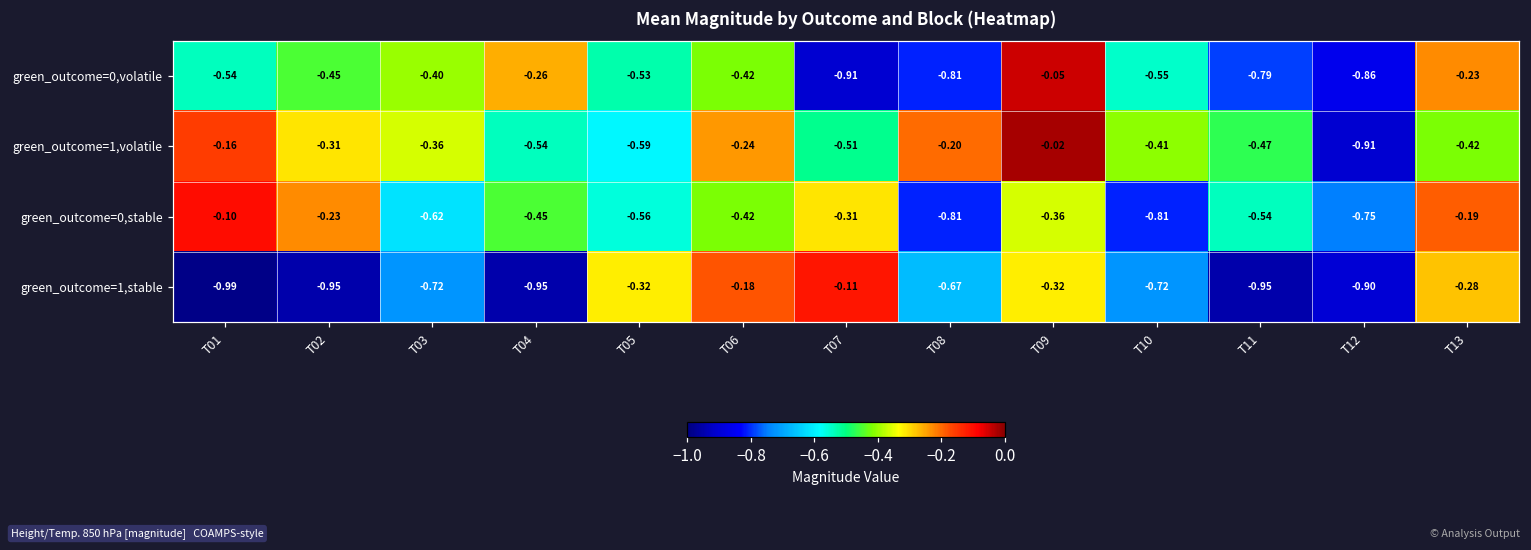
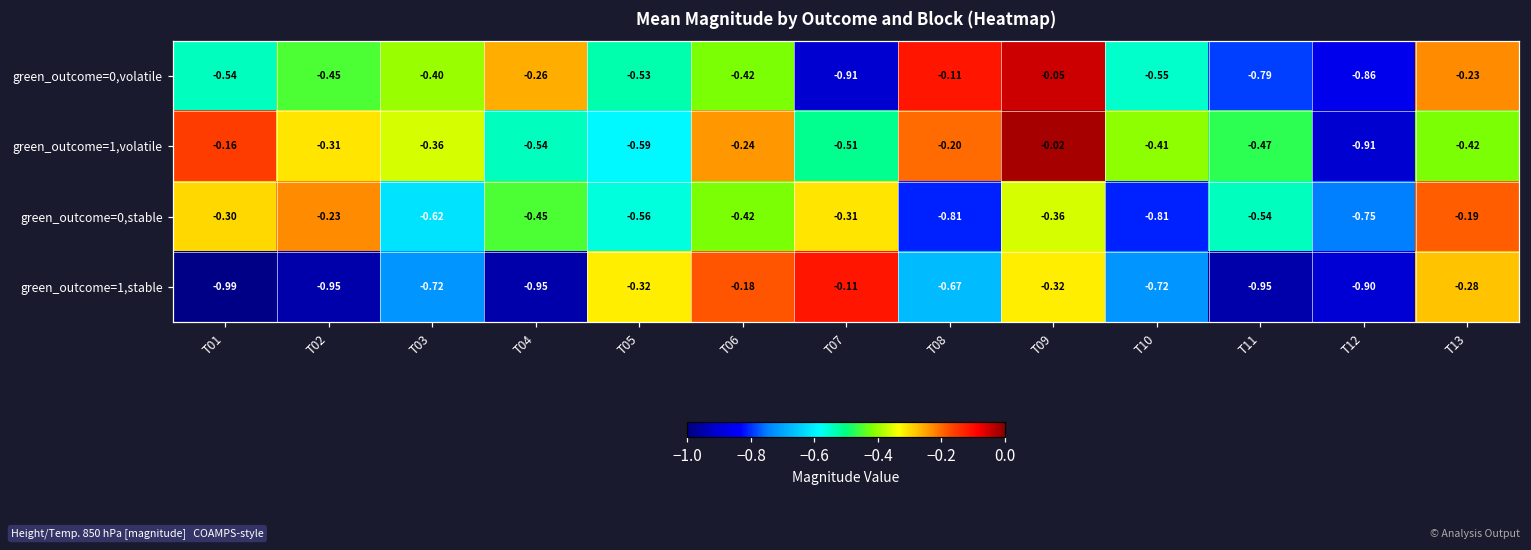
  {
    "green_outcome=0,volatile": {
      "T01": -0.54,
      "T02": -0.45,
      "T03": -0.40,
      "T04": -0.26,
      "T05": -0.53,
      "T06": -0.42,
      "T07": -0.91,
-     "T08": -0.81,
+     "T08": -0.11,
      "T09": -0.05,
      "T10": -0.55,
      "T11": -0.79,
      "T12": -0.86,
      "T13": -0.23
    },
    "green_outcome=1,volatile": {
      "T01": -0.16,
      "T02": -0.31,
      "T03": -0.36,
      "T04": -0.54,
      "T05": -0.59,
      "T06": -0.24,
      "T07": -0.51,
      "T08": -0.20,
      "T09": -0.02,
      "T10": -0.41,
      "T11": -0.47,
      "T12": -0.91,
      "T13": -0.42
    },
    "green_outcome=0,stable": {
-     "T01": -0.10,
+     "T01": -0.30,
      "T02": -0.23,
      "T03": -0.62,
      "T04": -0.45,
      "T05": -0.56,
      "T06": -0.42,
      "T07": -0.31,
      "T08": -0.81,
      "T09": -0.36,
      "T10": -0.81,
      "T11": -0.54,
      "T12": -0.75,
      "T13": -0.19
    },
    "green_outcome=1,stable": {
      "T01": -0.99,
      "T02": -0.95,
      "T03": -0.72,
      "T04": -0.95,
      "T05": -0.32,
      "T06": -0.18,
      "T07": -0.11,
      "T08": -0.67,
      "T09": -0.32,
      "T10": -0.72,
      "T11": -0.95,
      "T12": -0.90,
      "T13": -0.28
    }
  }
